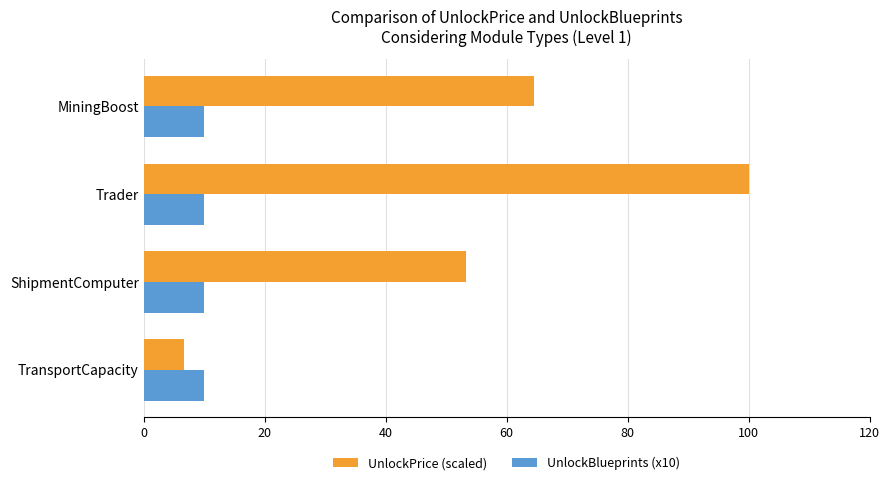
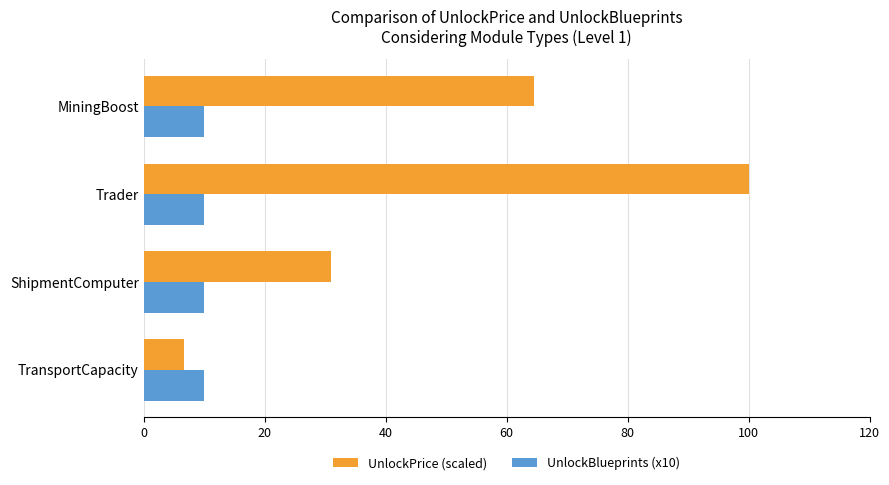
  {
    "UnlockPrice (scaled)": {
      "MiningBoost": 64,
      "Trader": 100,
-     "ShipmentComputer": 53,
+     "ShipmentComputer": 31,
      "TransportCapacity": 7
    },
    "UnlockBlueprints (x10)": {
      "MiningBoost": 10,
      "Trader": 10,
      "ShipmentComputer": 10,
      "TransportCapacity": 10
    }
  }
